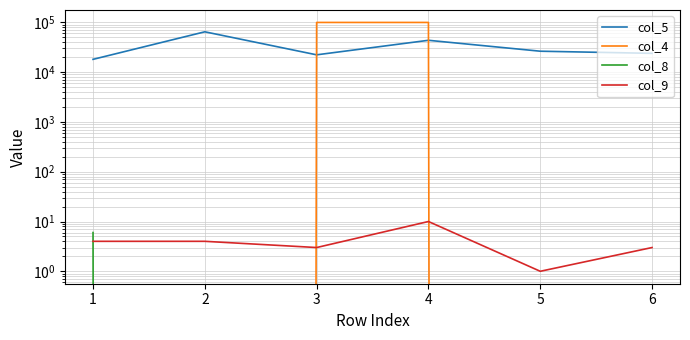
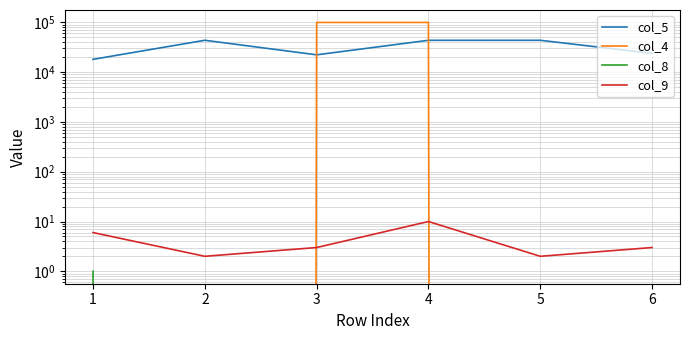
  {
    "col_5": {
      "1": 18000,
-     "2": 60000,
+     "2": 40000,
      "3": 20000,
      "4": 40000,
-     "5": 30000
+     "5": 40000
    },
    "col_4": {
      "3": 100000,
      "4": 100000
    },
    "col_8": {
-     "1": 6
+     "1": 1
    },
    "col_9": {
-     "1": 4,
-     "2": 4,
+     "1": 6,
+     "2": 2,
      "3": 3,
      "4": 10,
-     "5": 1,
+     "5": 2,
      "6": 3
    }
  }
